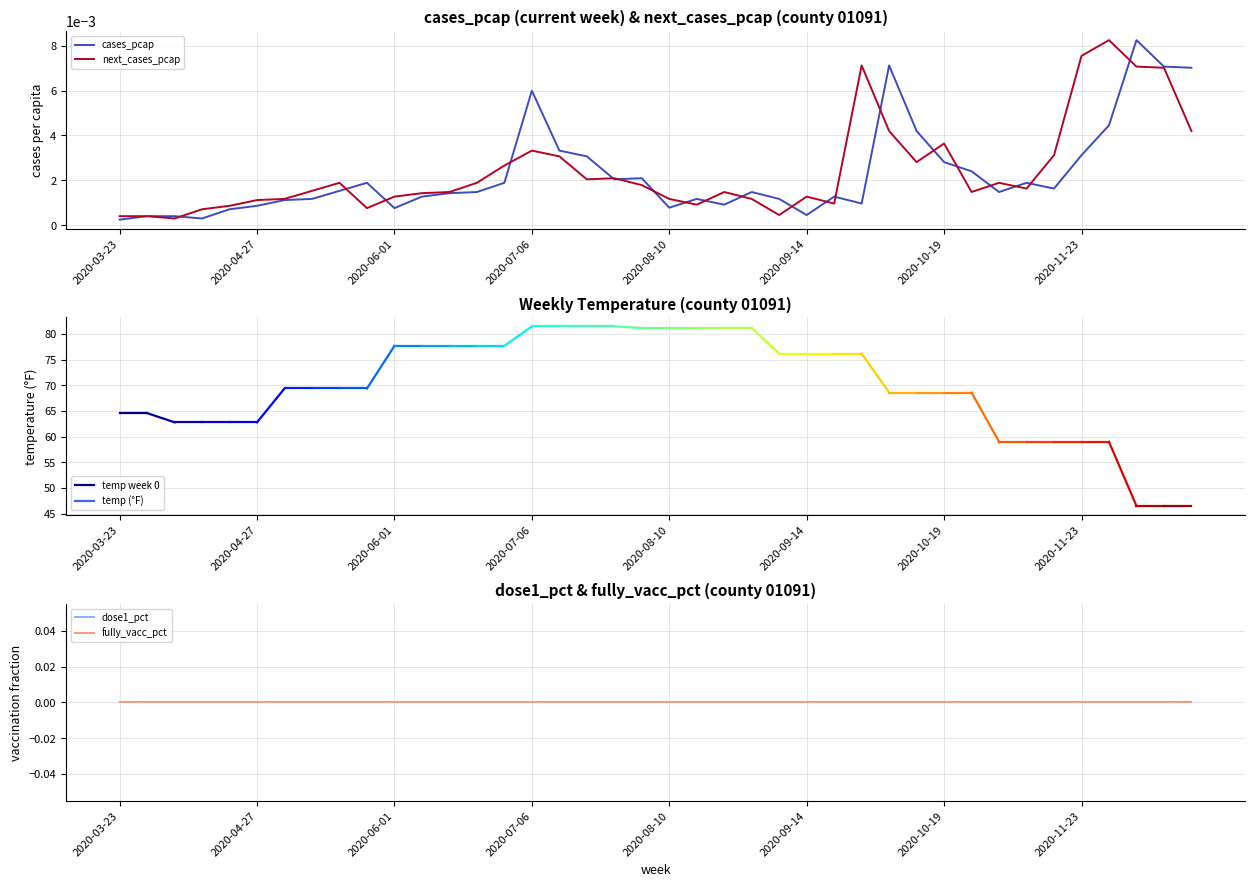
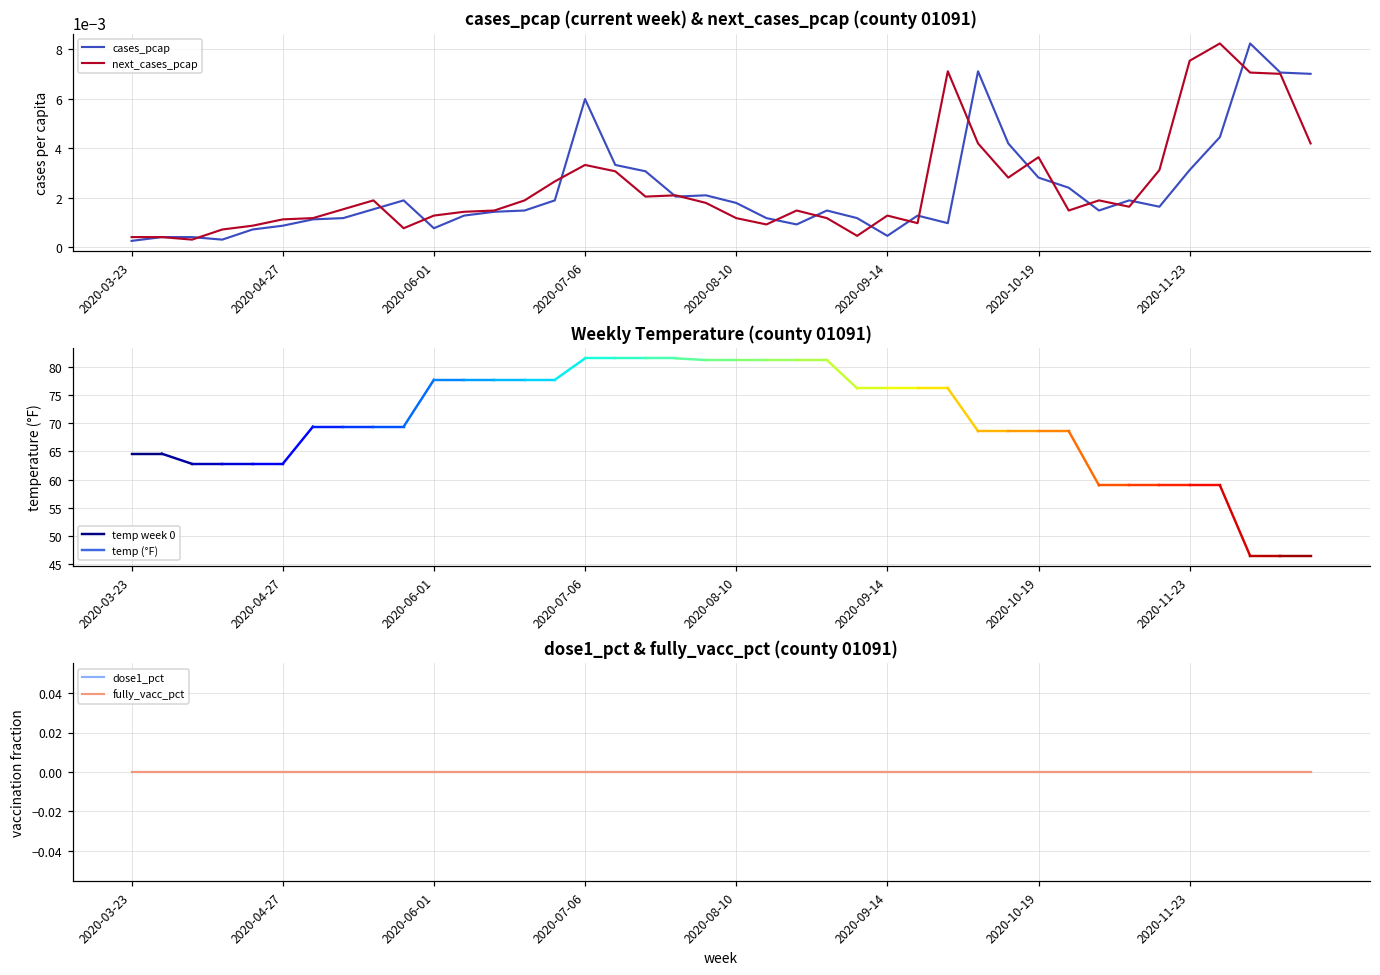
  {
    "cases_pcap (current week) & next_cases_pcap (county 01091)": {
      "cases_pcap": {
        "2020-03-23": 0.0003,
        "2020-04-27": 0.0009,
        "2020-06-01": 0.0008,
        "2020-07-06": 0.0060,
-       "2020-08-10": 0.0008,
+       "2020-08-10": 0.0018,
        "2020-09-14": 0.0005,
        "2020-10-19": 0.0028,
        "2020-11-23": 0.0031
      },
      "next_cases_pcap": {
        "2020-03-23": 0.0004,
        "2020-04-27": 0.0011,
        "2020-06-01": 0.0013,
        "2020-07-06": 0.0033,
        "2020-08-10": 0.0012,
        "2020-09-14": 0.0013,
        "2020-10-19": 0.0036,
        "2020-11-23": 0.0075
      }
    },
    "dose1_pct & fully_vacc_pct (county 01091)": {
      "2020-03-23": 0.000,
      "2020-04-27": 0.000,
      "2020-06-01": 0.000,
      "2020-07-06": 0.000,
      "2020-08-10": 0.000,
      "2020-09-14": 0.000,
      "2020-10-19": 0.000,
      "2020-11-23": 0.000
    }
  }
